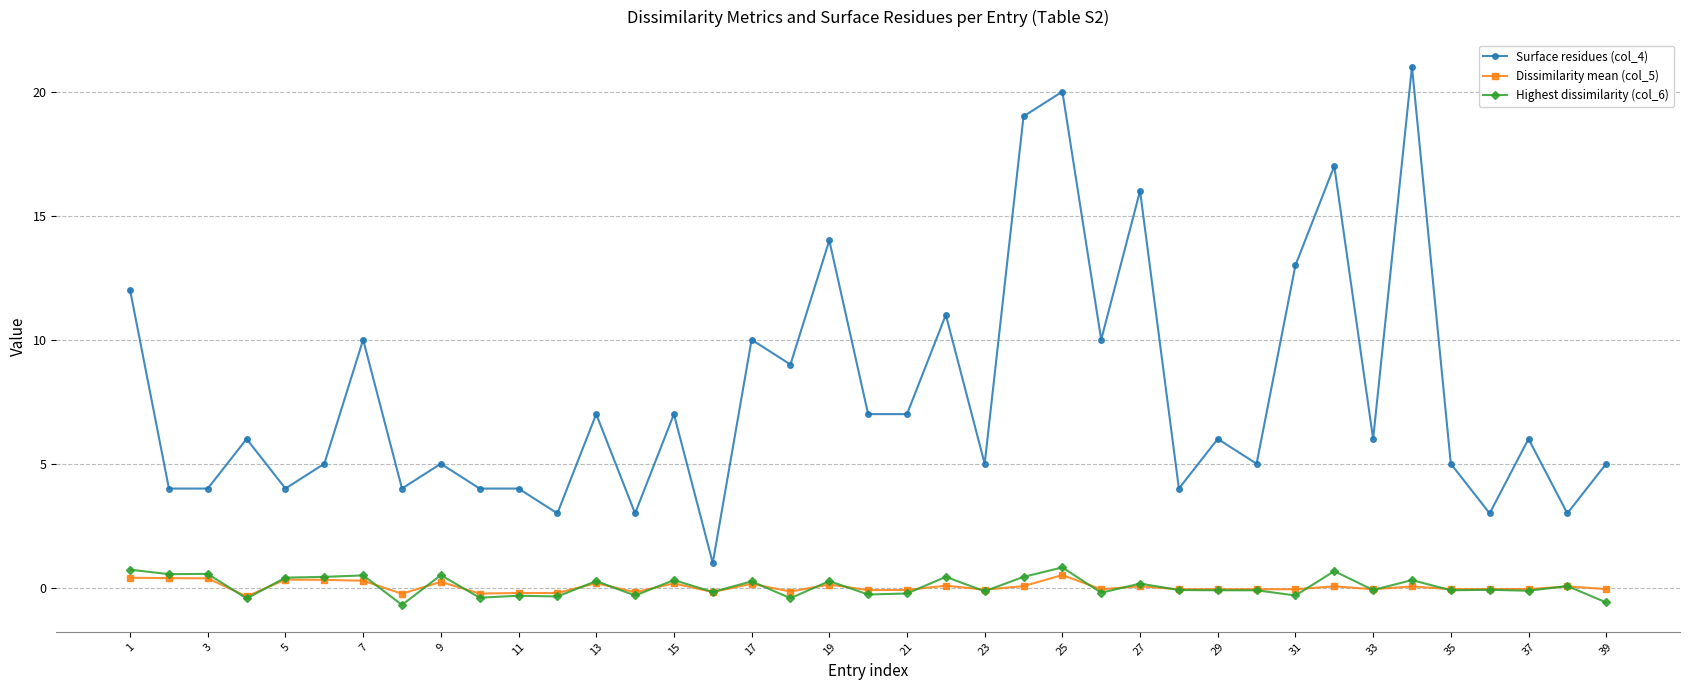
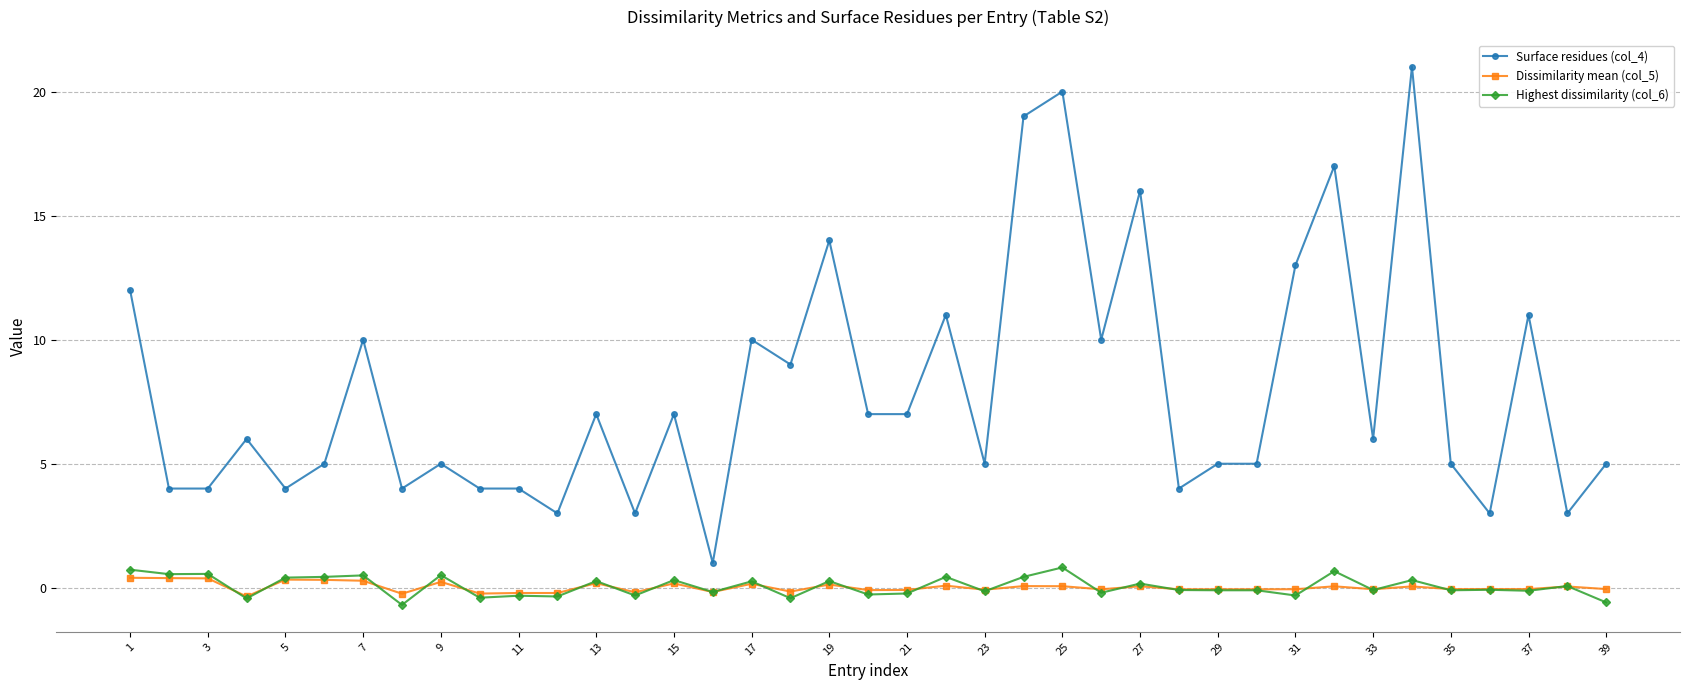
  {
    "Surface residues (col_4)": {
      "1": 12,
      "3": 4,
      "5": 4,
      "7": 10,
      "9": 5,
      "11": 4,
      "13": 7,
      "15": 7,
      "17": 10,
      "19": 14,
      "21": 7,
      "23": 5,
      "25": 20,
      "27": 16,
-     "29": 6,
+     "29": 5,
      "31": 13,
      "33": 6,
      "35": 5,
-     "37": 6,
+     "37": 11,
      "39": 5
    },
    "Dissimilarity mean (col_5)": {
      "1": 0.4,
      "3": 0.4,
      "7": 0.3,
      "9": 0.2,
      "11": -0.2,
      "15": 0.2,
      "19": 0.1,
      "21": -0.1,
-     "25": 0.5,
+     "25": 0.1,
      "27": 0.1,
      "31": -0.1,
      "39": -0.1
    },
    "Highest dissimilarity (col_6)": {
      "1": 0.7,
      "3": 0.6,
      "7": 0.5,
      "9": 0.5,
      "11": -0.3,
      "15": 0.3,
      "19": 0.3,
      "21": -0.2,
      "25": 0.8,
      "27": 0.2,
      "31": -0.3,
      "39": -0.6
    }
  }
